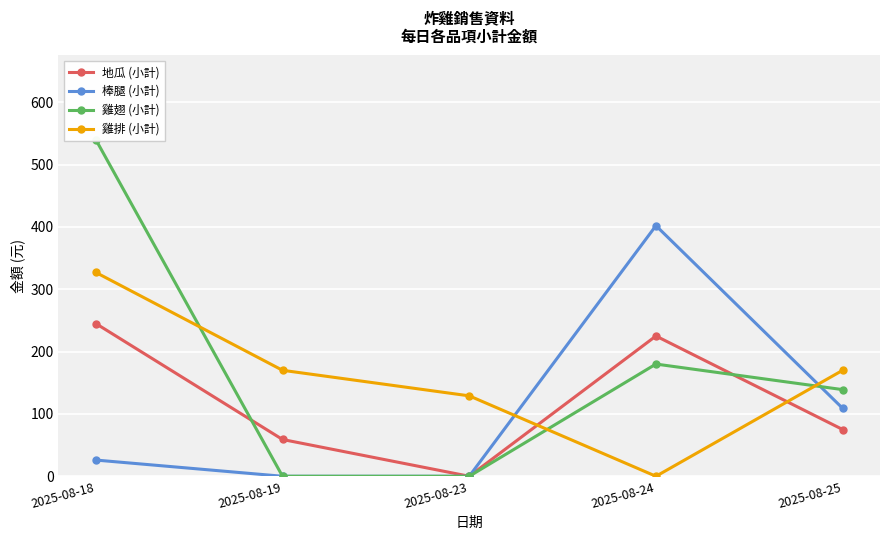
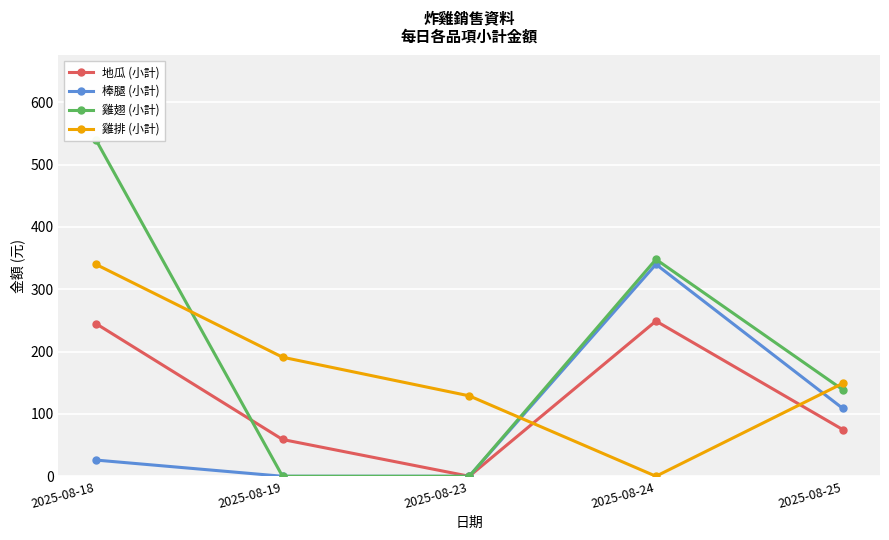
  {
    "地瓜 (小計)": {
      "2025-08-18": 250,
      "2025-08-19": 60,
-     "2025-08-24": 230,
+     "2025-08-24": 250,
      "2025-08-25": 80
    },
    "棒腿 (小計)": {
      "2025-08-18": 30,
-     "2025-08-24": 400,
+     "2025-08-24": 340,
      "2025-08-25": 110
    },
    "雞翅 (小計)": {
-     "2025-08-24": 180,
+     "2025-08-24": 350,
      "2025-08-25": 140
    },
    "雞排 (小計)": {
-     "2025-08-18": 330,
-     "2025-08-19": 170,
+     "2025-08-18": 340,
+     "2025-08-19": 190,
      "2025-08-23": 130,
      "2025-08-24": 0,
-     "2025-08-25": 170
+     "2025-08-25": 150
    }
  }
